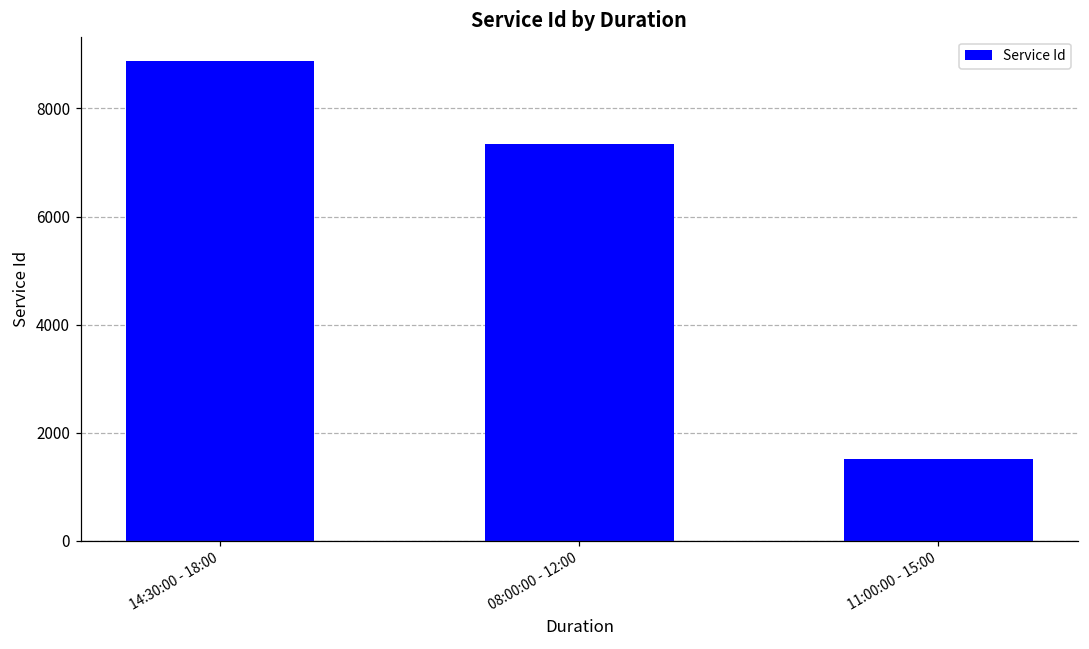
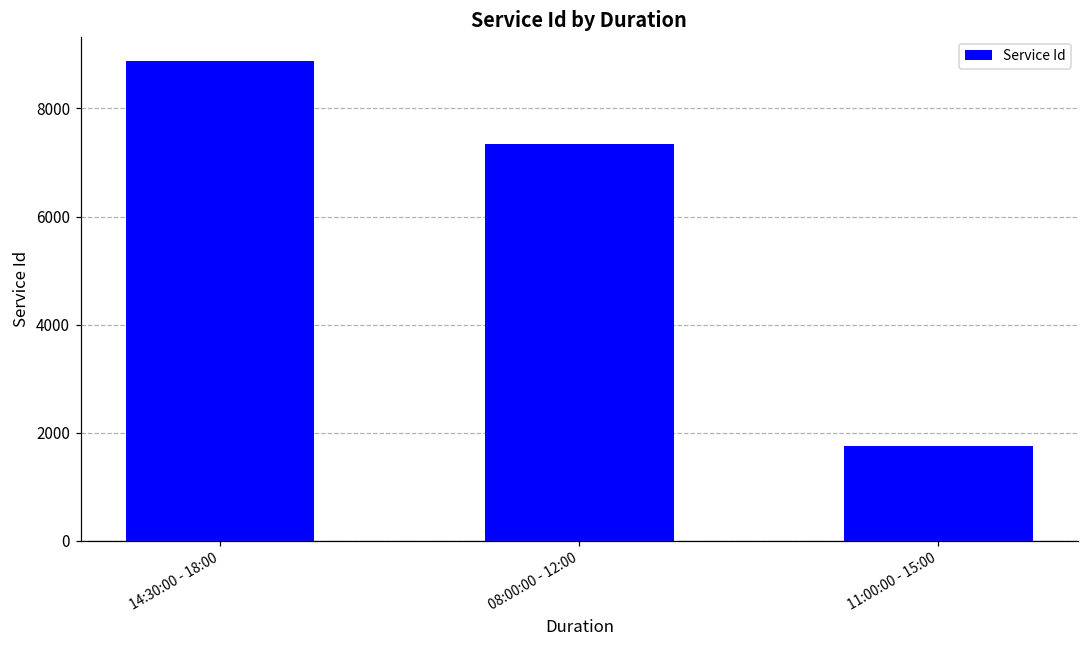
  {
    "14:30:00 - 18:00": 8900,
    "08:00:00 - 12:00": 7300,
-   "11:00:00 - 15:00": 1500
+   "11:00:00 - 15:00": 1800
  }
